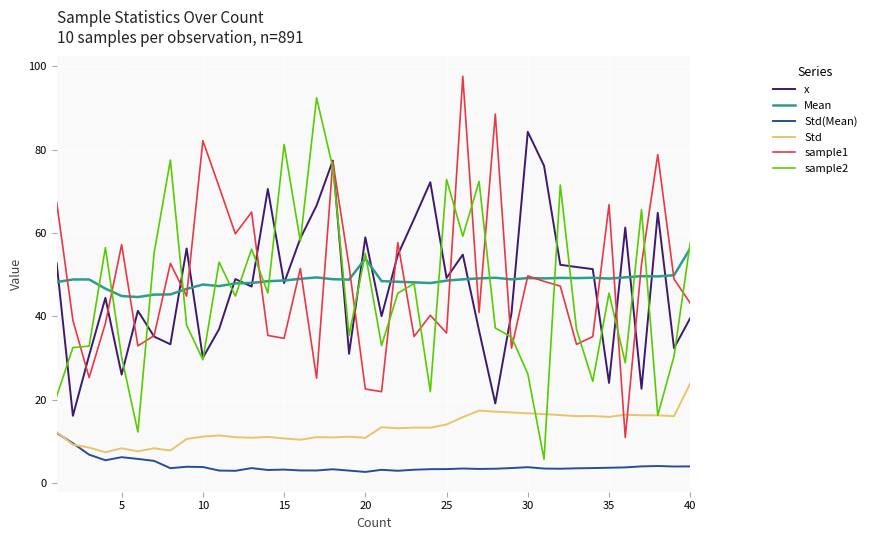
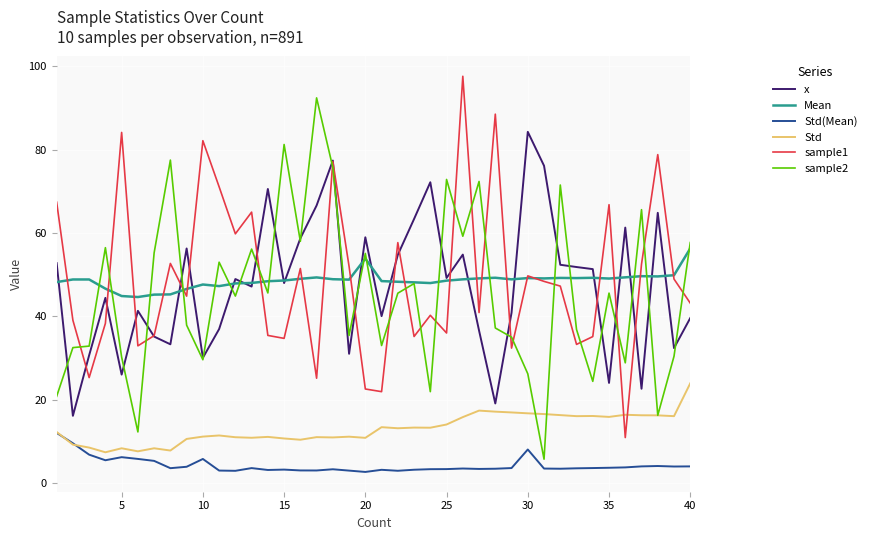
  {
    "x": {
      "5": 26,
      "15": 48,
      "20": 59,
      "25": 49,
      "30": 84,
      "35": 24,
      "40": 40
    },
    "Mean": {
      "5": 45,
      "10": 48,
      "15": 49,
      "20": 54,
      "25": 49,
      "35": 49,
      "40": 56
    },
    "Std(Mean)": {
      "5": 6,
-     "10": 4,
+     "10": 6,
      "15": 3,
      "20": 3,
      "25": 3,
-     "30": 4,
+     "30": 8,
      "35": 4,
      "40": 4
    },
    "Std": {
      "5": 8,
      "10": 11,
      "15": 11,
      "20": 11,
      "25": 14,
      "30": 17,
      "35": 16,
      "40": 24
    },
    "sample1": {
-     "5": 57,
+     "5": 84,
      "10": 82,
      "15": 35,
      "20": 23,
      "25": 36,
      "35": 67,
      "40": 43
    },
    "sample2": {
      "5": 30,
      "15": 81,
      "20": 55,
      "25": 73,
      "30": 26,
      "35": 46,
      "40": 58
    }
  }
